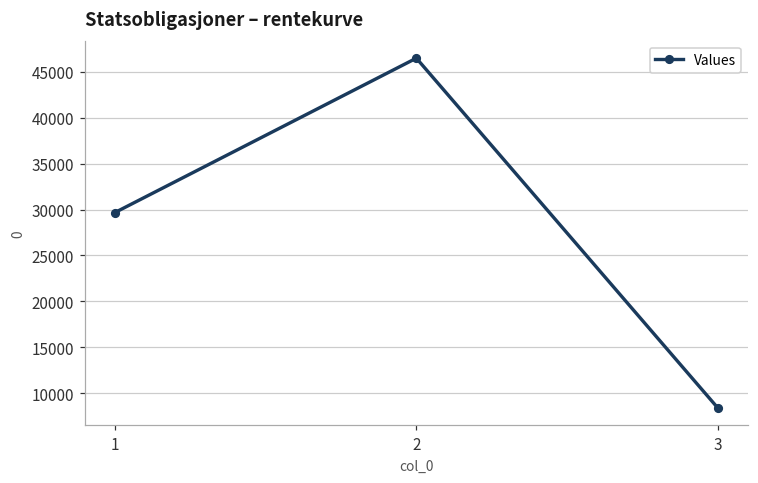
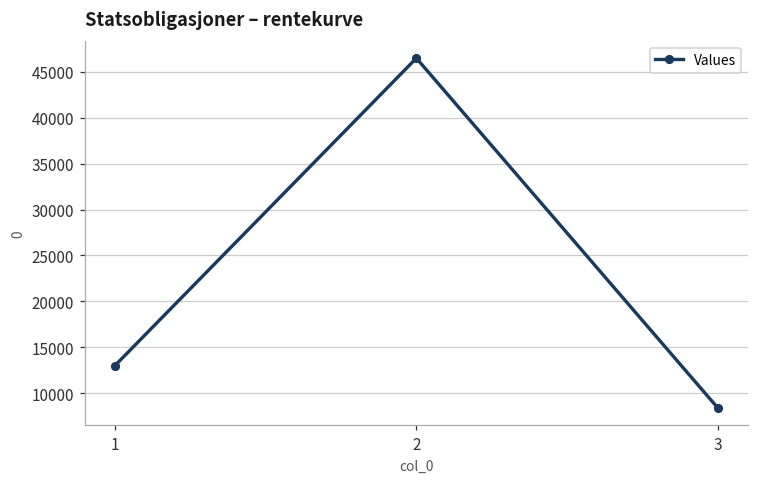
  {
-   "1": 30000,
+   "1": 13000,
    "2": 46000,
    "3": 8000
  }
